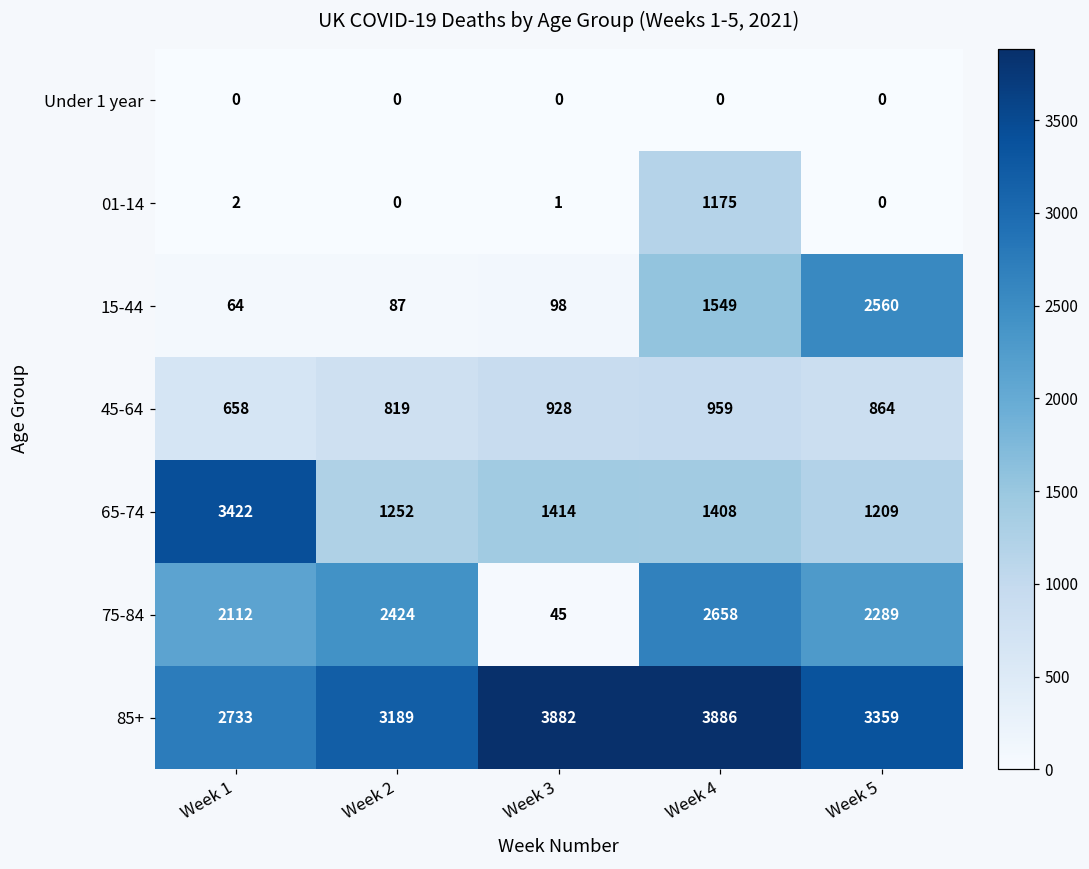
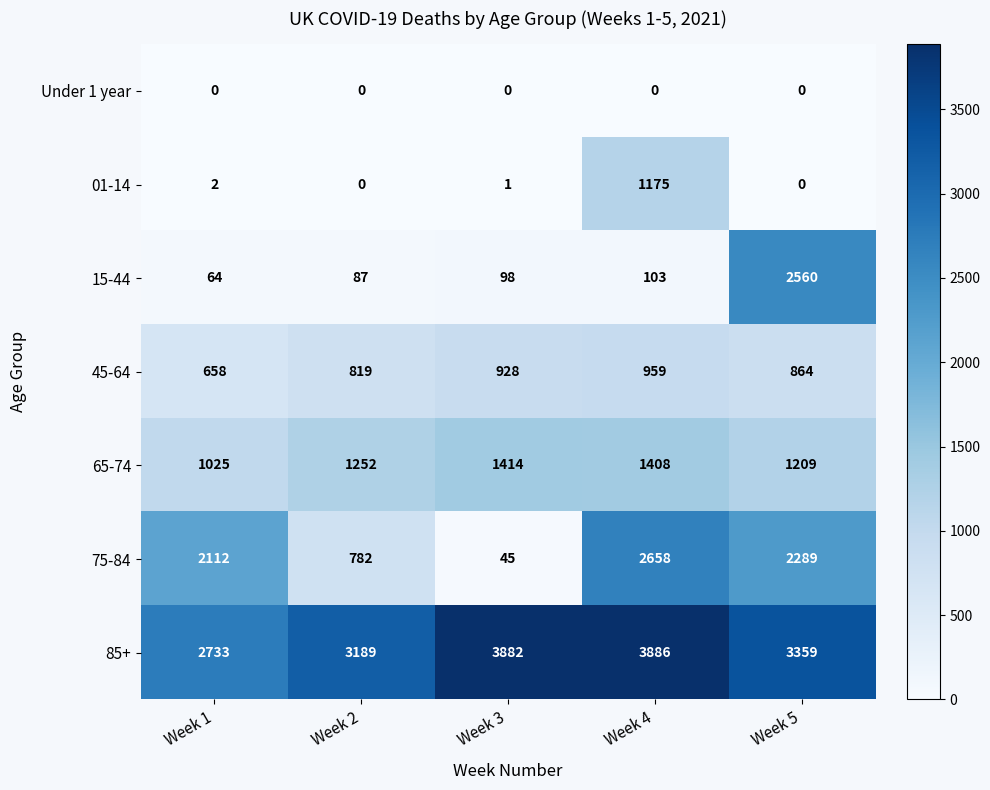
  {
    "Under 1 year": {
      "Week 1": 0,
      "Week 2": 0,
      "Week 3": 0,
      "Week 4": 0,
      "Week 5": 0
    },
    "01-14": {
      "Week 1": 2,
      "Week 2": 0,
      "Week 3": 1,
      "Week 4": 1175,
      "Week 5": 0
    },
    "15-44": {
      "Week 1": 64,
      "Week 2": 87,
      "Week 3": 98,
-     "Week 4": 1549,
+     "Week 4": 103,
      "Week 5": 2560
    },
    "45-64": {
      "Week 1": 658,
      "Week 2": 819,
      "Week 3": 928,
      "Week 4": 959,
      "Week 5": 864
    },
    "65-74": {
-     "Week 1": 3422,
+     "Week 1": 1025,
      "Week 2": 1252,
      "Week 3": 1414,
      "Week 4": 1408,
      "Week 5": 1209
    },
    "75-84": {
      "Week 1": 2112,
-     "Week 2": 2424,
+     "Week 2": 782,
      "Week 3": 45,
      "Week 4": 2658,
      "Week 5": 2289
    },
    "85+": {
      "Week 1": 2733,
      "Week 2": 3189,
      "Week 3": 3882,
      "Week 4": 3886,
      "Week 5": 3359
    }
  }
